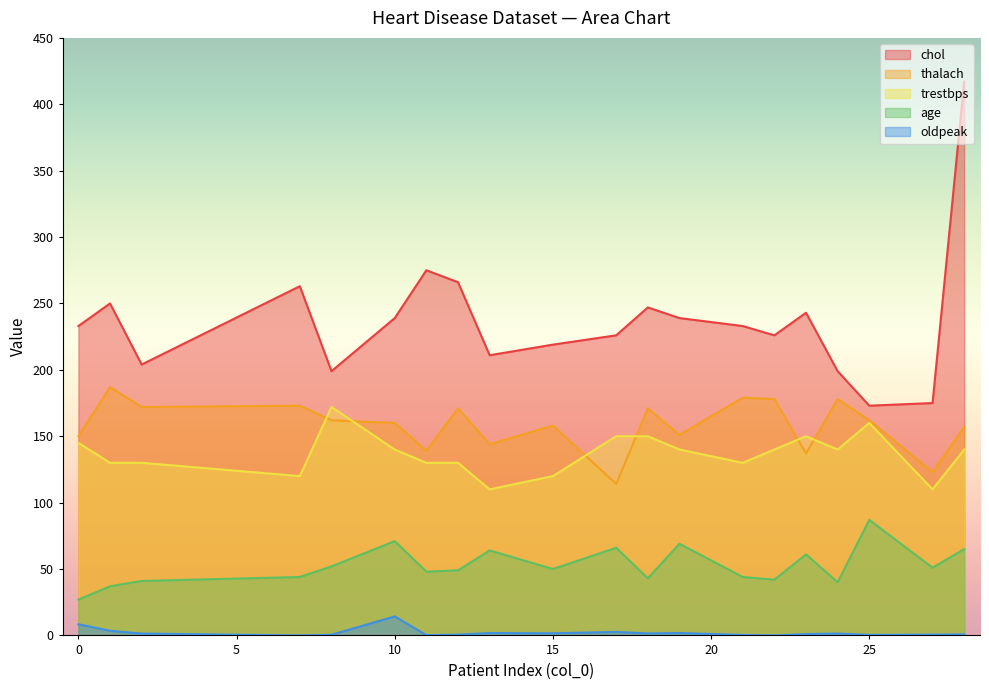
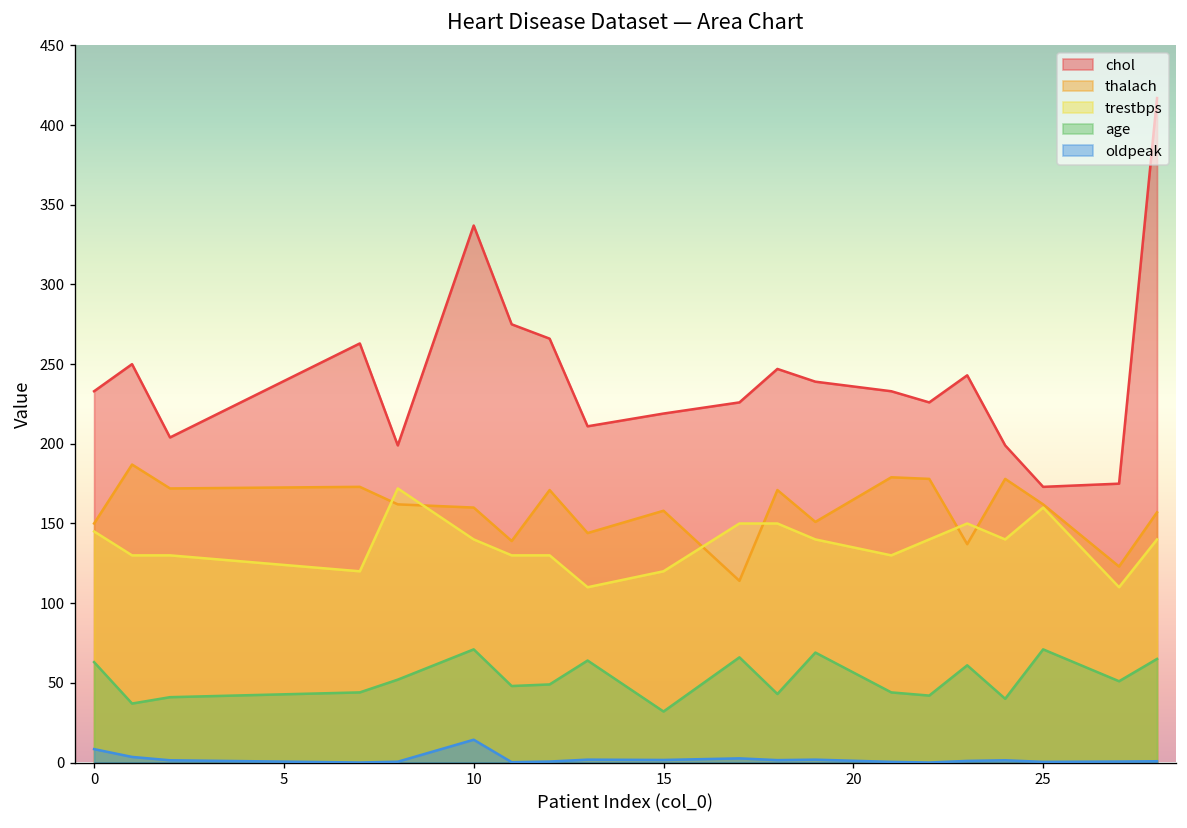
  {
    "chol": {
      "0": 233,
-     "10": 239,
+     "10": 337,
      "15": 219,
      "25": 173
    },
    "age": {
-     "0": 27,
+     "0": 63,
      "10": 71,
-     "15": 50,
-     "25": 87
+     "15": 32,
+     "25": 71
    },
    "oldpeak": {
      "0": 8,
      "10": 14,
      "15": 2,
      "25": 0
    }
  }
